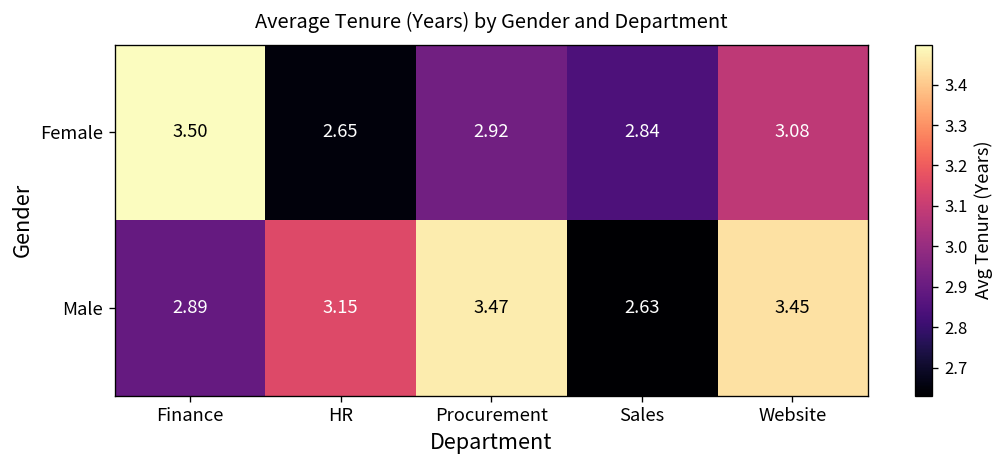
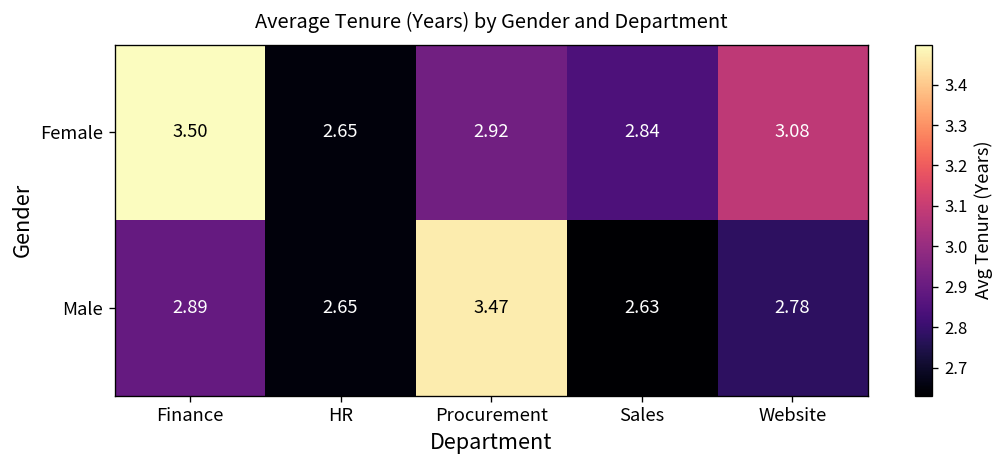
  {
    "Female": {
      "Finance": 3.50,
      "HR": 2.65,
      "Procurement": 2.92,
      "Sales": 2.84,
      "Website": 3.08
    },
    "Male": {
      "Finance": 2.89,
-     "HR": 3.15,
+     "HR": 2.65,
      "Procurement": 3.47,
      "Sales": 2.63,
-     "Website": 3.45
+     "Website": 2.78
    }
  }
